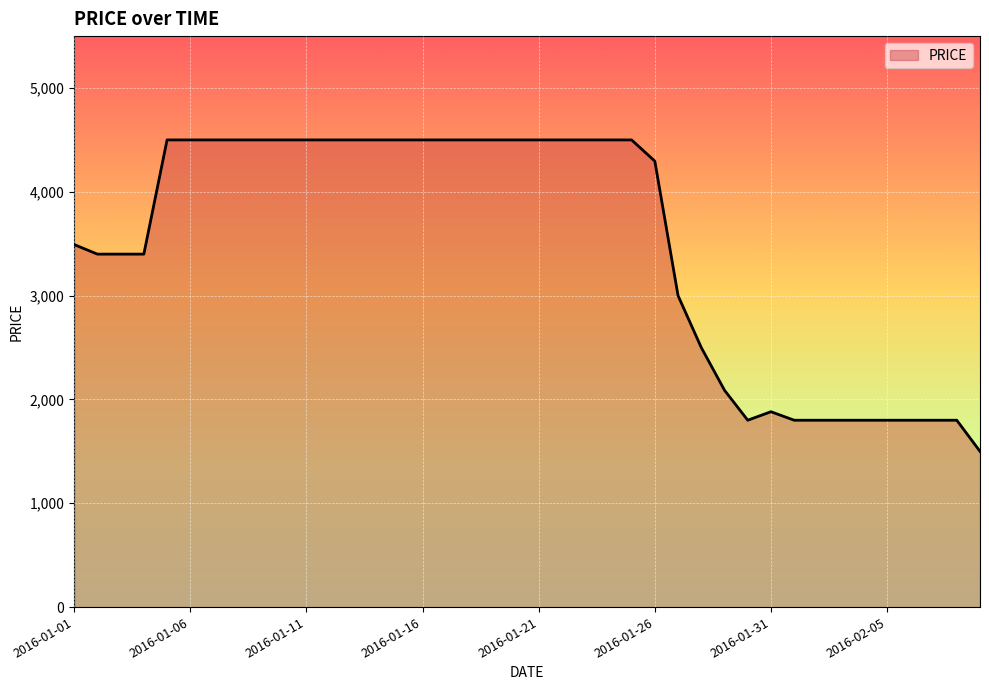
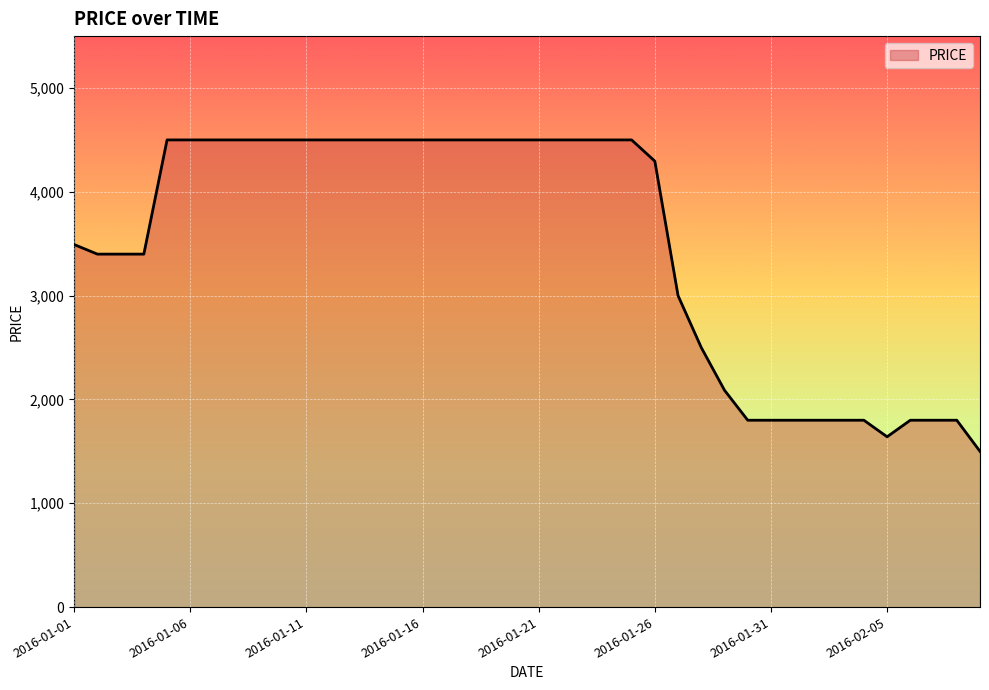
  {
    "2016-01-01": "3,490",
    "2016-01-06": "4,500",
    "2016-01-11": "4,500",
    "2016-01-16": "4,500",
    "2016-01-21": "4,500",
    "2016-01-26": "4,300",
-   "2016-01-31": "1,880",
-   "2016-02-05": "1,800"
+   "2016-01-31": "1,800",
+   "2016-02-05": "1,640"
  }
